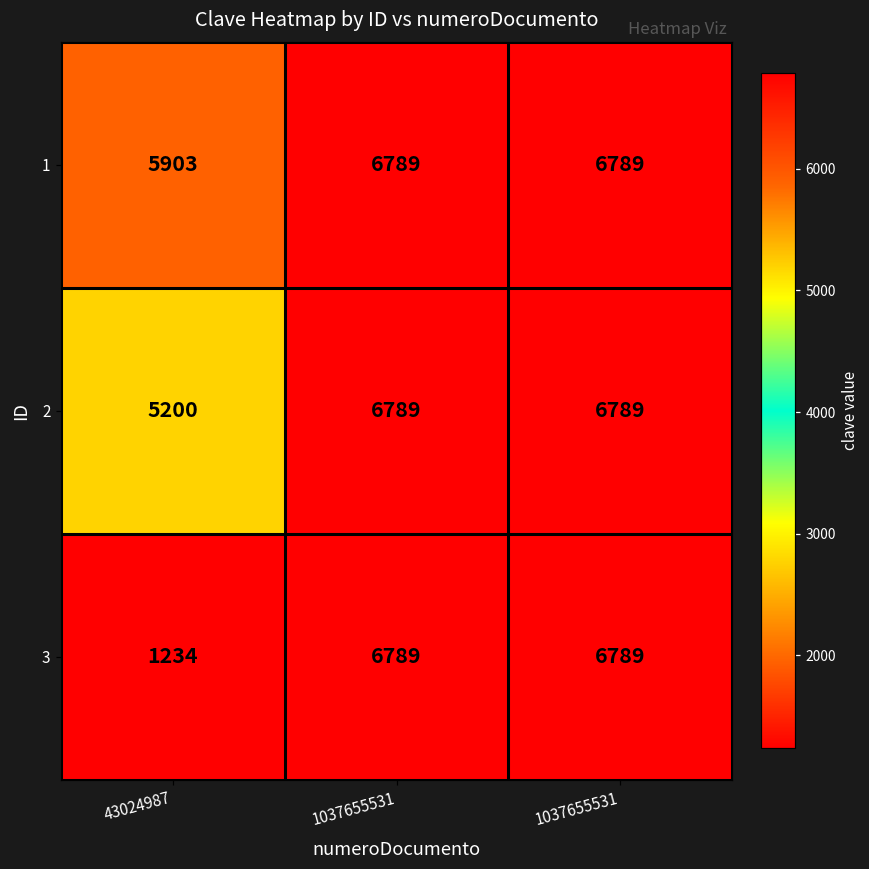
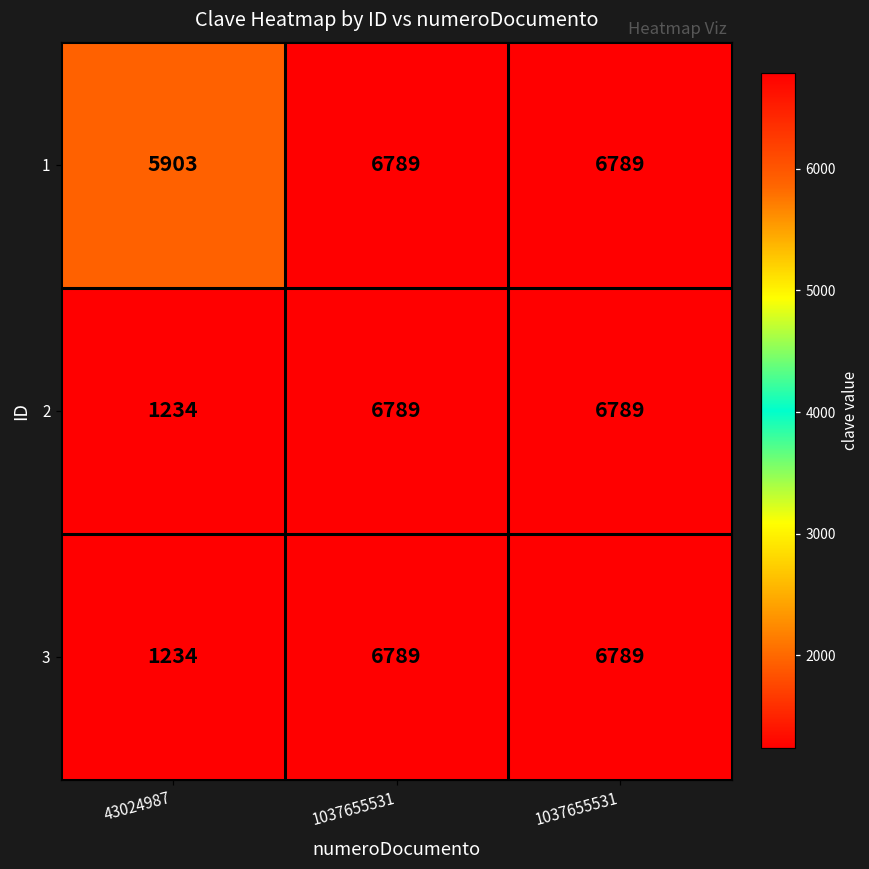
  {
    "1": {
      "43024987": 5903
    },
    "2": {
-     "43024987": 5200
+     "43024987": 1234
    },
    "3": {
      "43024987": 1234
    }
  }
